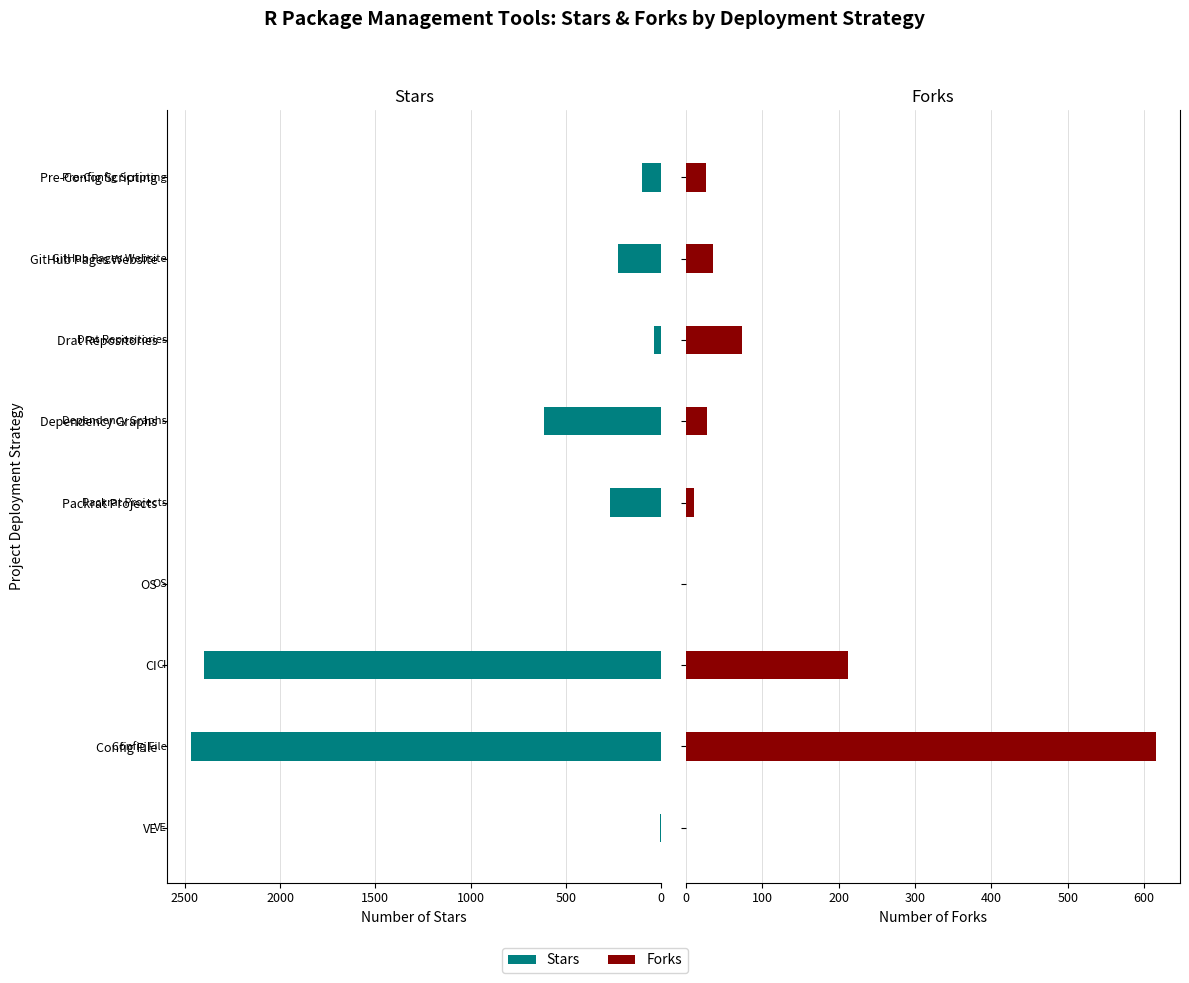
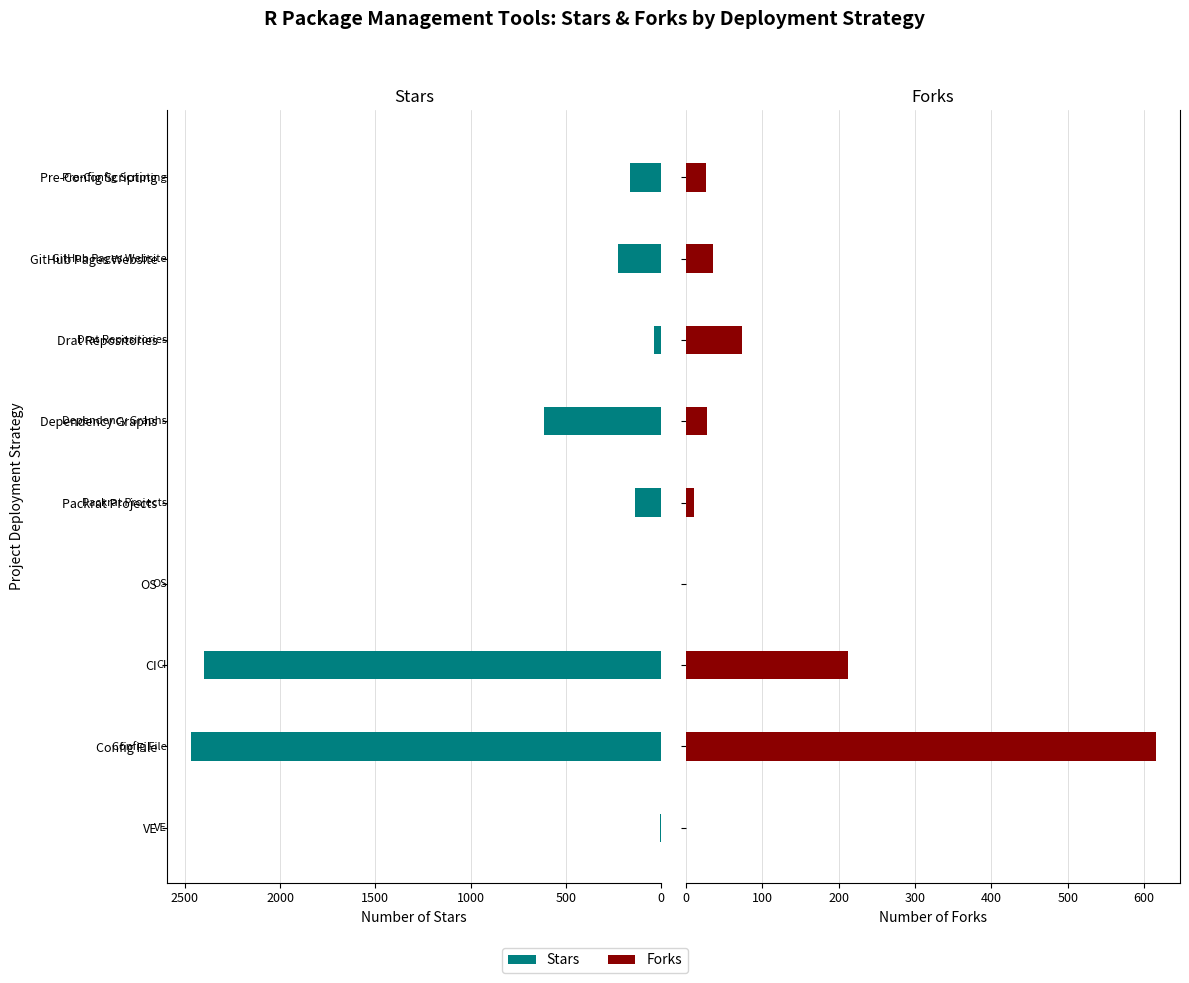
  {
    "Stars": {
-     "Pre-Config Scripting": 100,
+     "Pre-Config Scripting": 160,
      "GitHub Pages Website": 230,
      "Drat Repositories": 40,
      "Dependency Graphs": 610,
-     "Packrat Projects": 270,
+     "Packrat Projects": 140,
      "OS": 0,
      "CI": 2400,
      "Config File": 2470
    }
  }
